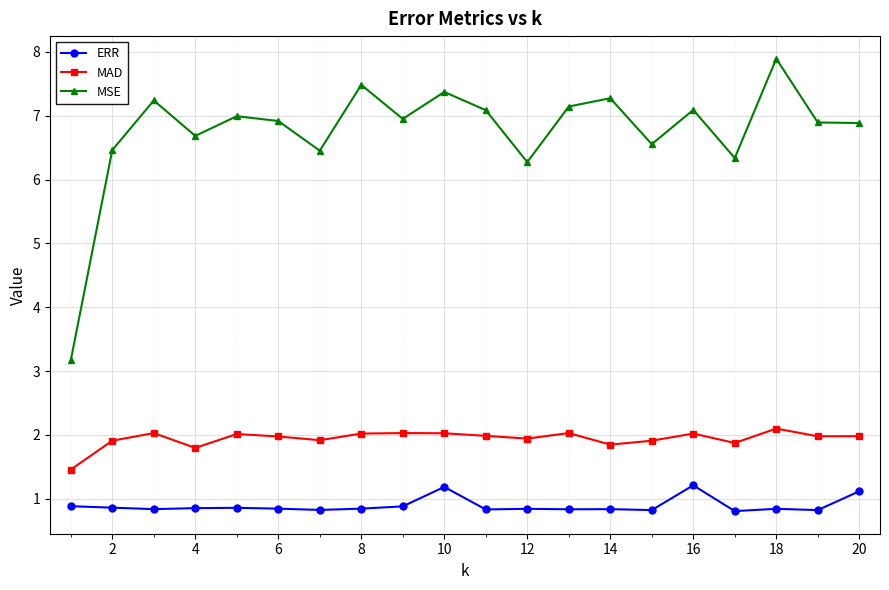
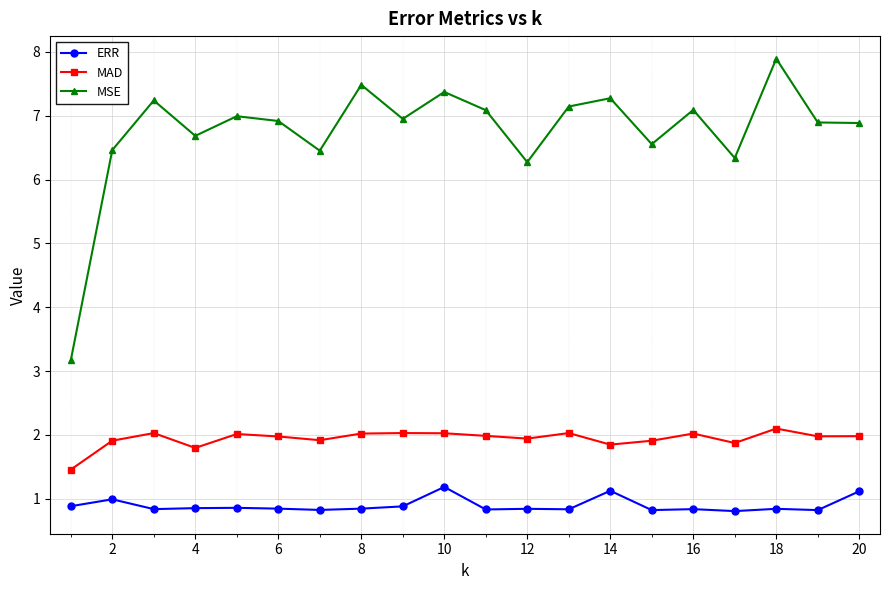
  {
    "ERR": {
-     "2": 0.9,
+     "2": 1.0,
      "4": 0.9,
      "6": 0.8,
      "8": 0.8,
      "10": 1.2,
      "12": 0.8,
-     "14": 0.8,
-     "16": 1.2,
+     "14": 1.1,
+     "16": 0.8,
      "18": 0.8,
      "20": 1.1
    },
    "MAD": {
      "2": 1.9,
      "4": 1.8,
      "6": 2.0,
      "8": 2.0,
      "10": 2.0,
      "12": 1.9,
      "14": 1.8,
      "16": 2.0,
      "18": 2.1,
      "20": 2.0
    },
    "MSE": {
      "2": 6.5,
      "4": 6.7,
      "6": 6.9,
      "8": 7.5,
      "10": 7.4,
      "12": 6.3,
      "14": 7.3,
      "16": 7.1,
      "18": 7.9,
      "20": 6.9
    }
  }
